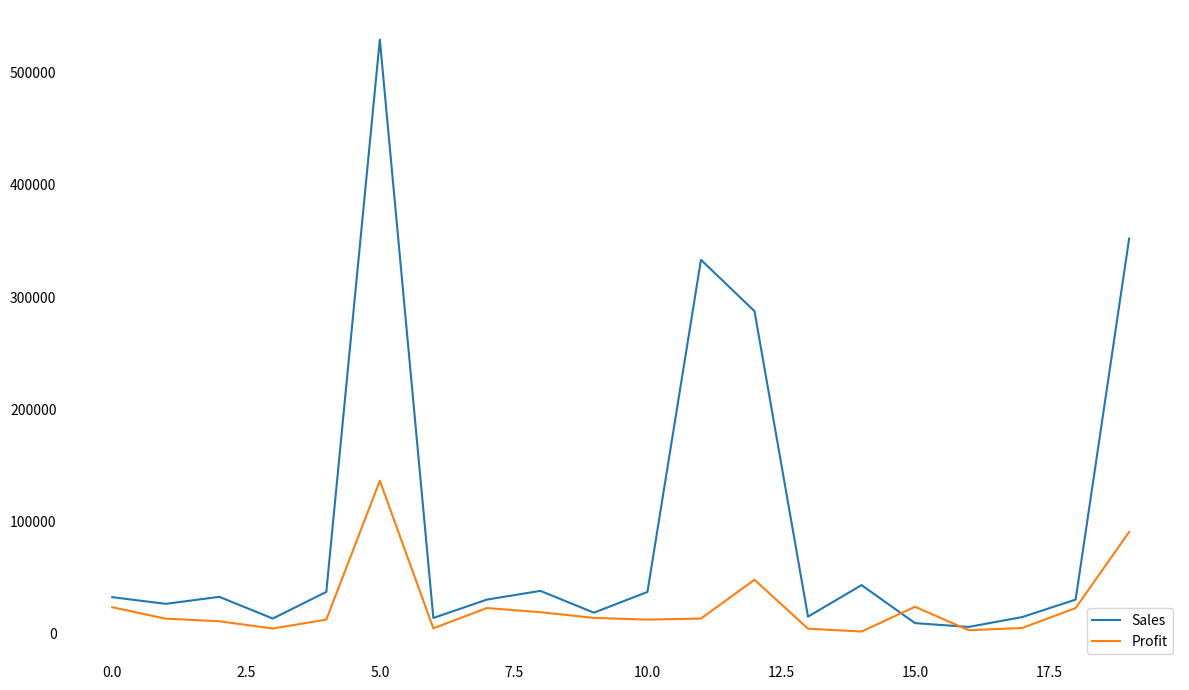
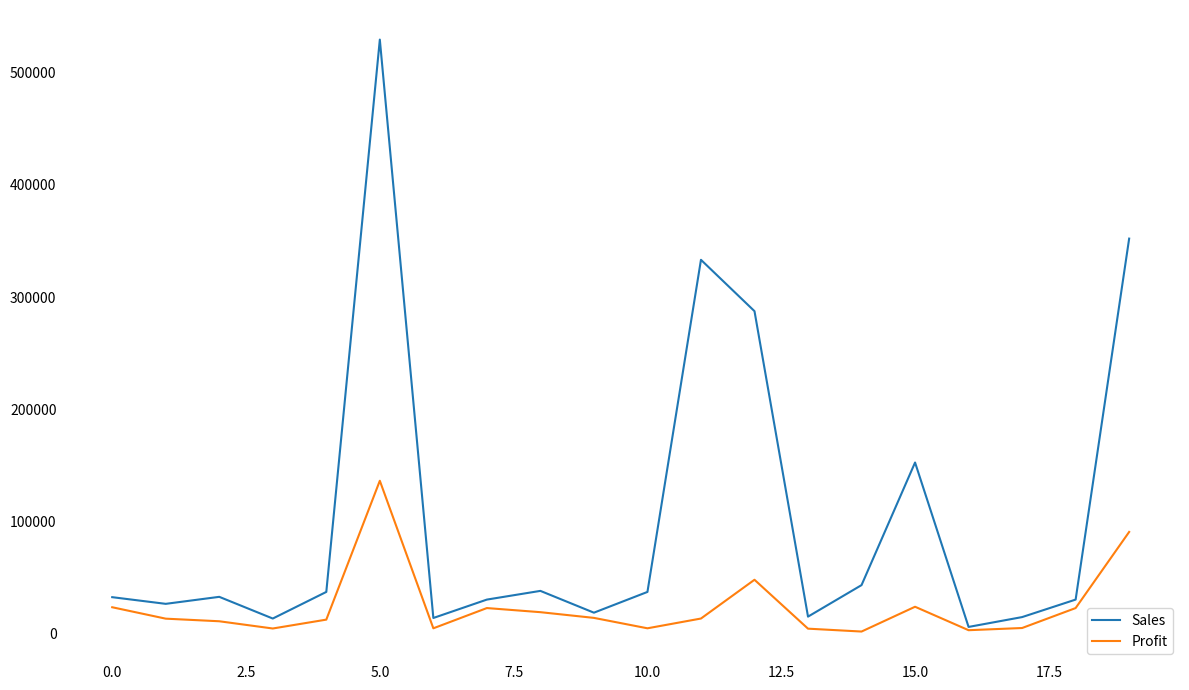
  {
    "Sales": {
      "0.0": 32000,
      "5.0": 530000,
      "10.0": 37000,
-     "15.0": 9000
+     "15.0": 152000
    },
    "Profit": {
      "0.0": 23000,
      "5.0": 136000,
-     "10.0": 12000,
+     "10.0": 5000,
      "15.0": 24000
    }
  }
